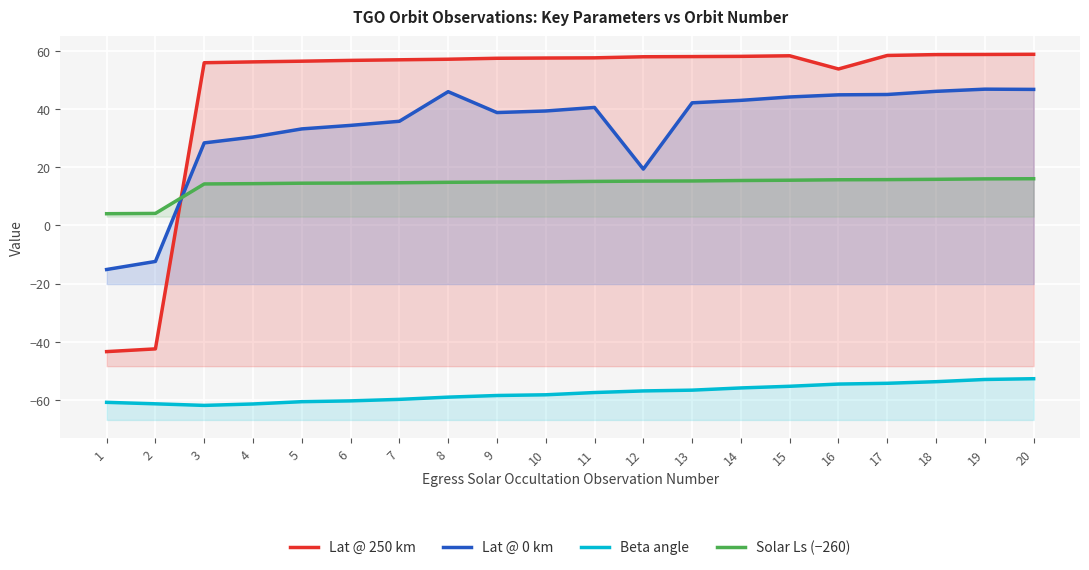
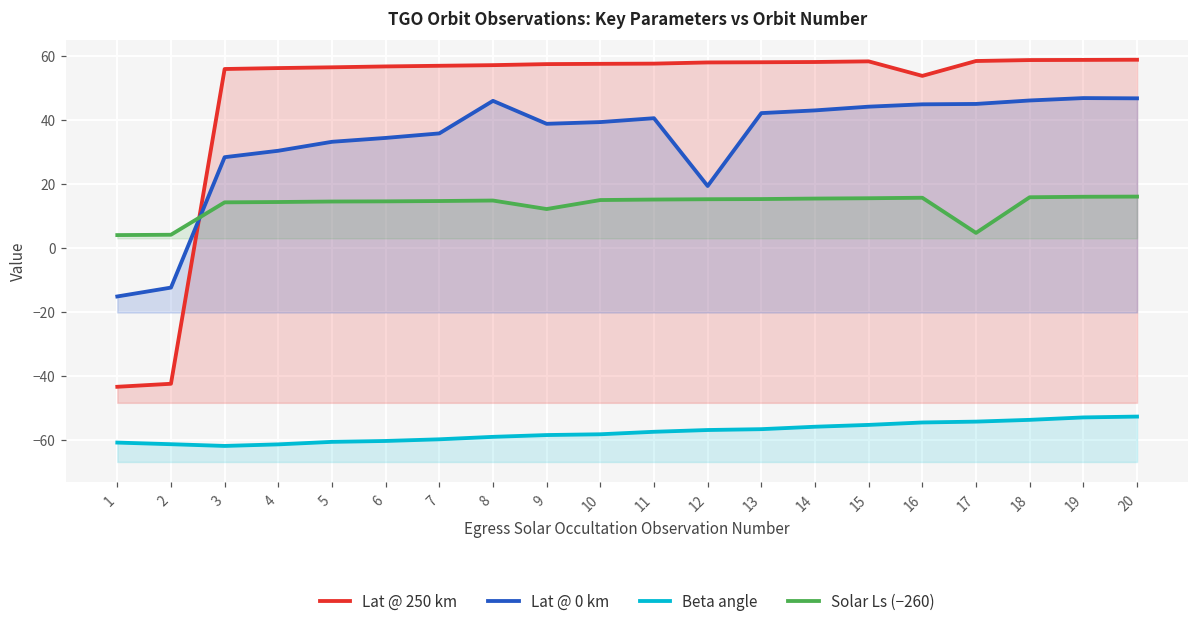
  {
    "Lat @ 250 km": {
      "1": -43,
      "2": -42,
      "3": 56,
      "4": 56,
      "5": 56,
      "6": 57,
      "7": 57,
      "8": 57,
      "9": 57,
      "10": 58,
      "11": 58,
      "12": 58,
      "13": 58,
      "14": 58,
      "15": 58,
      "16": 54,
      "17": 58,
      "18": 59,
      "19": 59,
      "20": 59
    },
    "Lat @ 0 km": {
      "1": -15,
      "2": -12,
      "3": 28,
      "4": 30,
      "5": 33,
      "6": 34,
      "7": 36,
      "8": 46,
      "9": 39,
      "10": 39,
      "11": 41,
      "12": 19,
      "13": 42,
      "14": 43,
      "15": 44,
      "16": 45,
      "17": 45,
      "18": 46,
      "19": 47,
      "20": 47
    },
    "Beta angle": {
      "1": -61,
      "2": -61,
      "3": -62,
      "4": -61,
      "5": -61,
      "6": -60,
      "7": -60,
      "8": -59,
      "9": -58,
      "10": -58,
      "11": -57,
      "12": -57,
      "13": -57,
      "14": -56,
      "15": -55,
      "16": -55,
      "17": -54,
      "18": -54,
      "19": -53,
      "20": -53
    },
    "Solar Ls (−260)": {
      "1": 4,
      "2": 4,
      "3": 14,
      "4": 14,
      "5": 15,
      "6": 15,
      "7": 15,
      "8": 15,
-     "9": 15,
+     "9": 12,
      "10": 15,
      "11": 15,
      "12": 15,
      "13": 15,
      "14": 15,
      "15": 16,
      "16": 16,
-     "17": 16,
+     "17": 5,
      "18": 16,
      "19": 16,
      "20": 16
    }
  }
